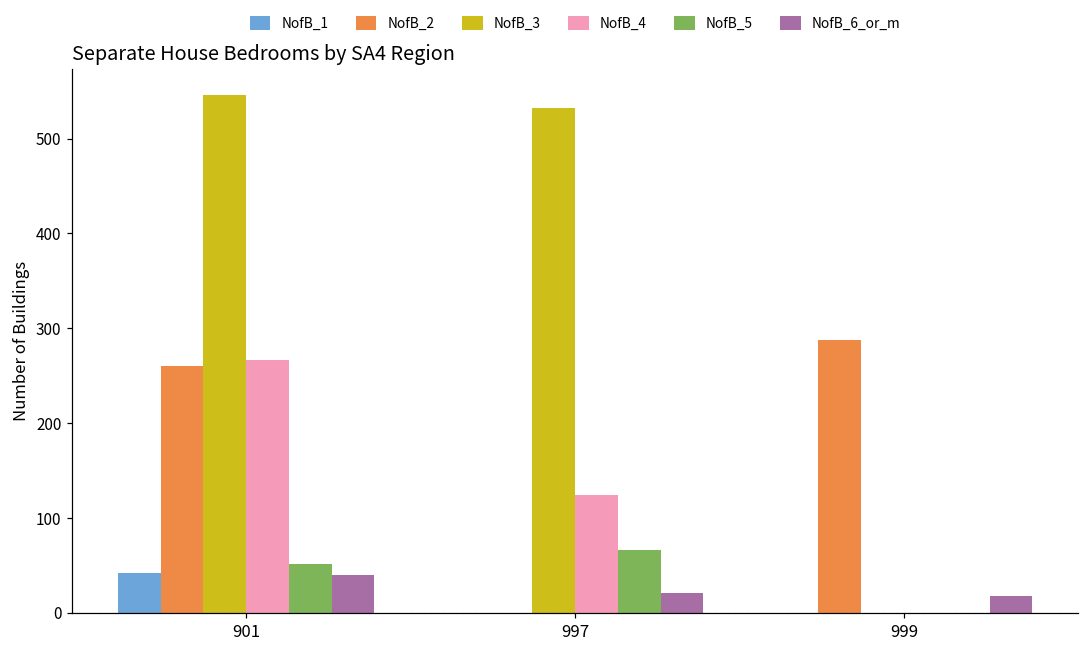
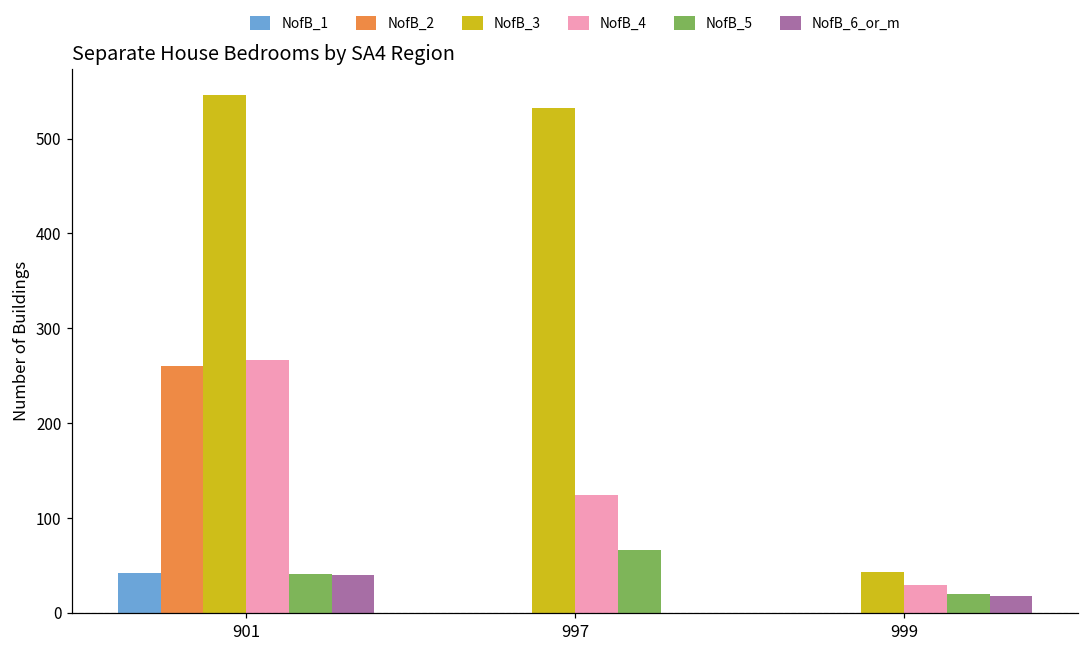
  {
    "NofB_1": {
      "901": 40,
      "997": 0,
      "999": 0
    },
    "NofB_2": {
      "901": 260,
      "997": 0,
-     "999": 290
+     "999": 0
    },
    "NofB_3": {
      "901": 550,
      "997": 530,
-     "999": 0
+     "999": 40
    },
    "NofB_4": {
      "901": 270,
      "997": 120,
-     "999": 0
+     "999": 30
    },
    "NofB_5": {
-     "901": 50,
+     "901": 40,
      "997": 70,
-     "999": 0
+     "999": 20
    },
    "NofB_6_or_m": {
      "901": 40,
-     "997": 20,
+     "997": 0,
      "999": 20
    }
  }
